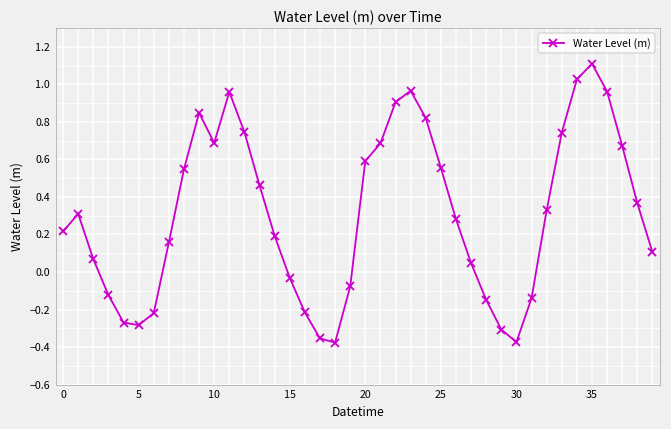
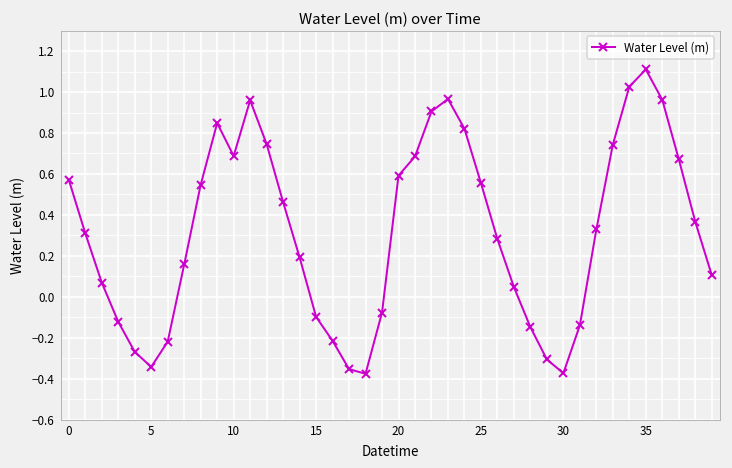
  {
-   "0": 0.22,
-   "5": -0.28,
+   "0": 0.57,
+   "5": -0.34,
    "10": 0.69,
-   "15": -0.03,
+   "15": -0.10,
    "20": 0.59,
    "25": 0.56,
    "30": -0.37,
    "35": 1.11
  }
